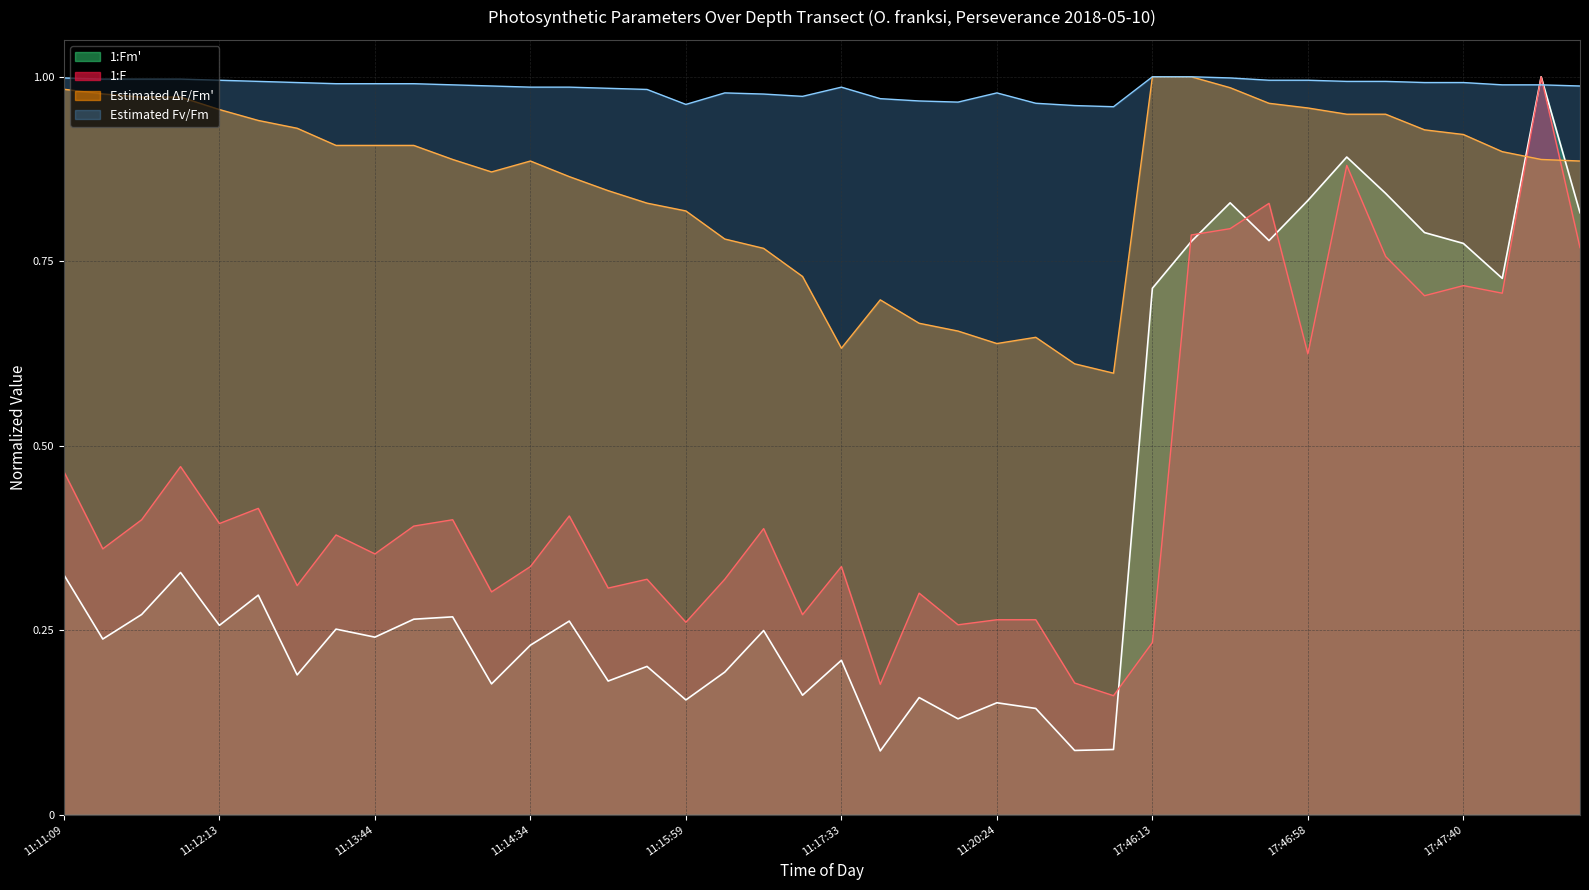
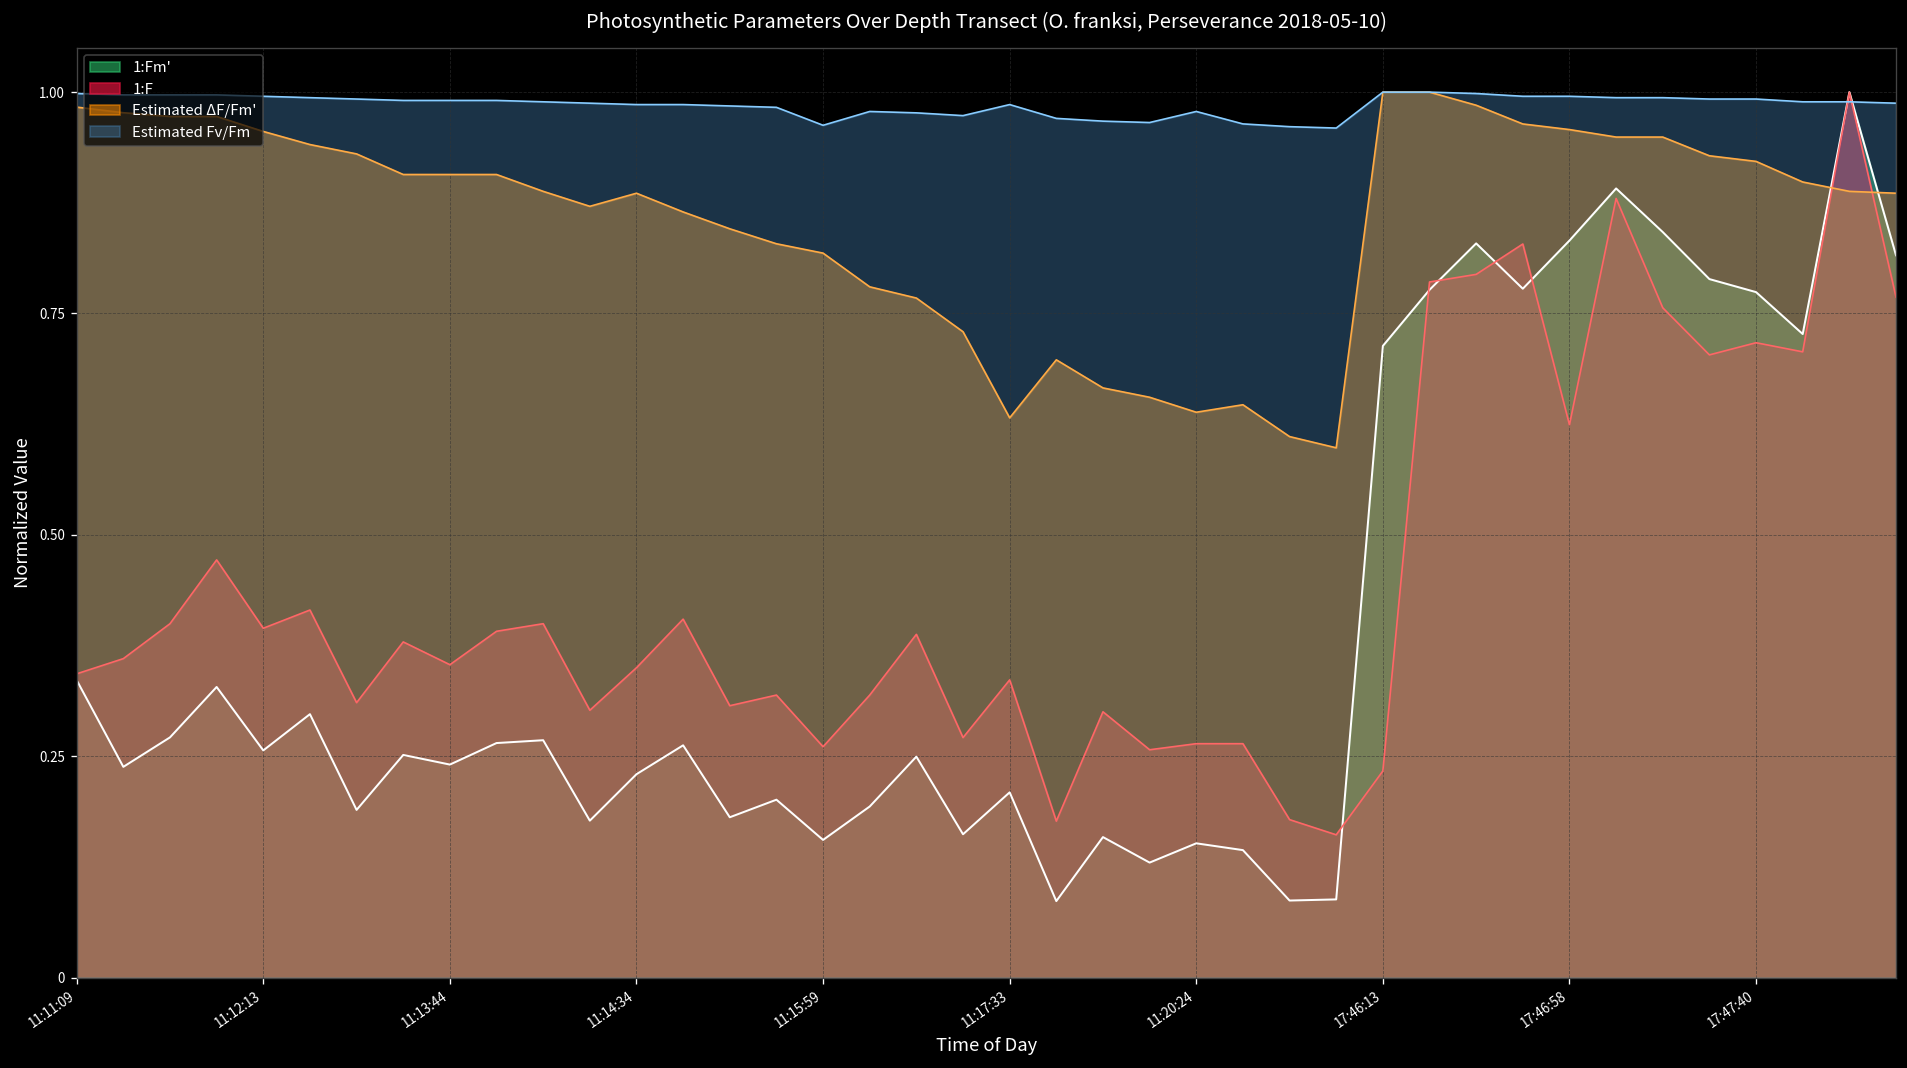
  {
    "1:Fm'": {
-     "11:11:09": 0.33,
+     "11:11:09": 0.34,
      "11:12:13": 0.26,
      "11:13:44": 0.24,
      "11:14:34": 0.23,
      "11:15:59": 0.16,
      "11:17:33": 0.21,
      "11:20:24": 0.15,
      "17:46:13": 0.71,
      "17:46:58": 0.83,
      "17:47:40": 0.77
    },
    "1:F": {
-     "11:11:09": 0.46,
+     "11:11:09": 0.34,
      "11:12:13": 0.39,
      "11:13:44": 0.35,
-     "11:14:34": 0.34,
+     "11:14:34": 0.35,
      "11:15:59": 0.26,
      "11:17:33": 0.34,
      "11:20:24": 0.26,
      "17:46:13": 0.23,
      "17:46:58": 0.62,
      "17:47:40": 0.72
    },
    "Estimated ΔF/Fm'": {
      "11:11:09": 0.98,
      "11:12:13": 0.96,
      "11:13:44": 0.91,
      "11:14:34": 0.89,
      "11:15:59": 0.82,
      "11:17:33": 0.63,
      "11:20:24": 0.64,
      "17:46:58": 0.96,
      "17:47:40": 0.92
    },
    "Estimated Fv/Fm": {
      "11:11:09": 1.00,
      "11:12:13": 1.00,
      "11:13:44": 0.99,
      "11:14:34": 0.99,
      "11:15:59": 0.96,
      "11:17:33": 0.99,
      "11:20:24": 0.98,
      "17:46:58": 1.00,
      "17:47:40": 0.99
    }
  }
